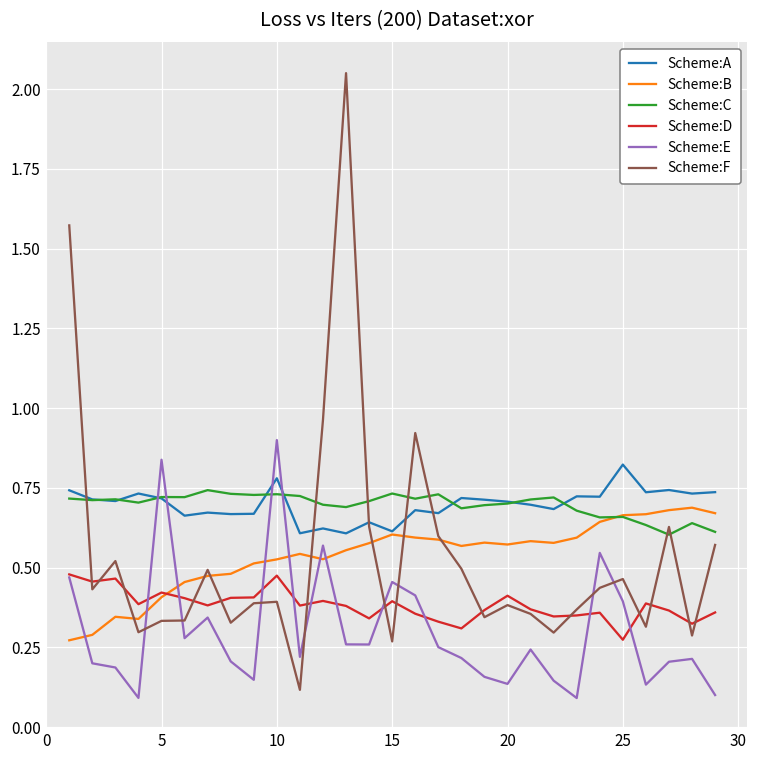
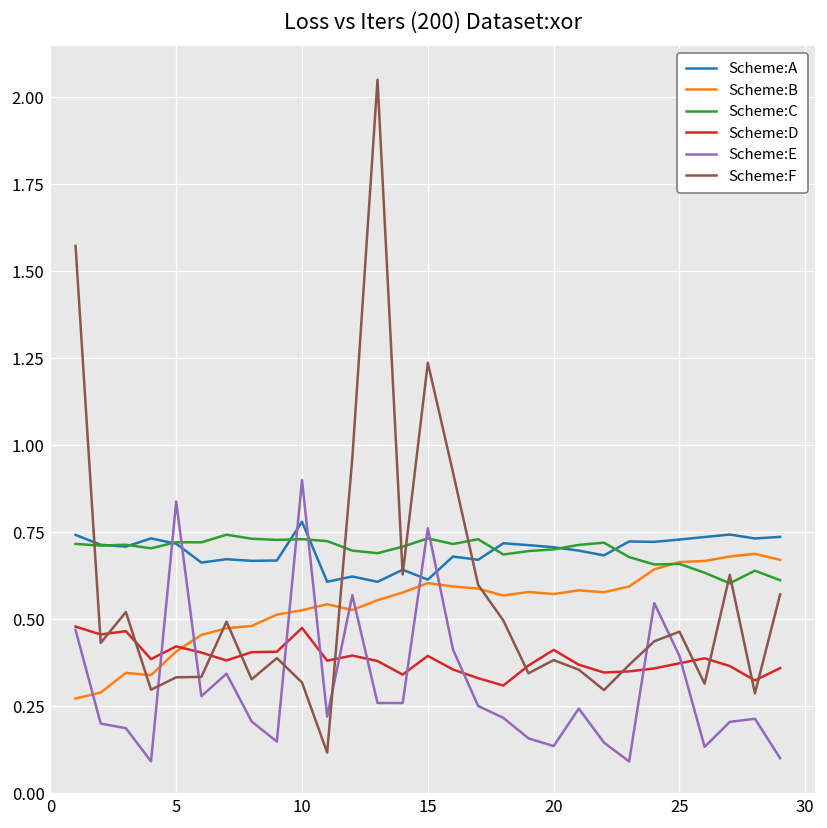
  {
    "Scheme:A": {
      "10": 0.78,
      "15": 0.61,
-     "25": 0.82
+     "25": 0.73
    },
    "Scheme:B": {
      "5": 0.41,
      "10": 0.53,
      "15": 0.60,
      "20": 0.57
    },
    "Scheme:C": {
      "10": 0.73,
      "15": 0.73
    },
    "Scheme:D": {
      "5": 0.42,
      "10": 0.48,
      "15": 0.39,
      "20": 0.41,
-     "25": 0.27
+     "25": 0.37
    },
    "Scheme:E": {
      "5": 0.84,
      "10": 0.90,
-     "15": 0.46,
+     "15": 0.76,
      "20": 0.14,
      "25": 0.39
    },
    "Scheme:F": {
      "5": 0.33,
-     "10": 0.39,
-     "15": 0.27,
+     "10": 0.32,
+     "15": 1.24,
      "20": 0.38,
      "25": 0.46
    }
  }
